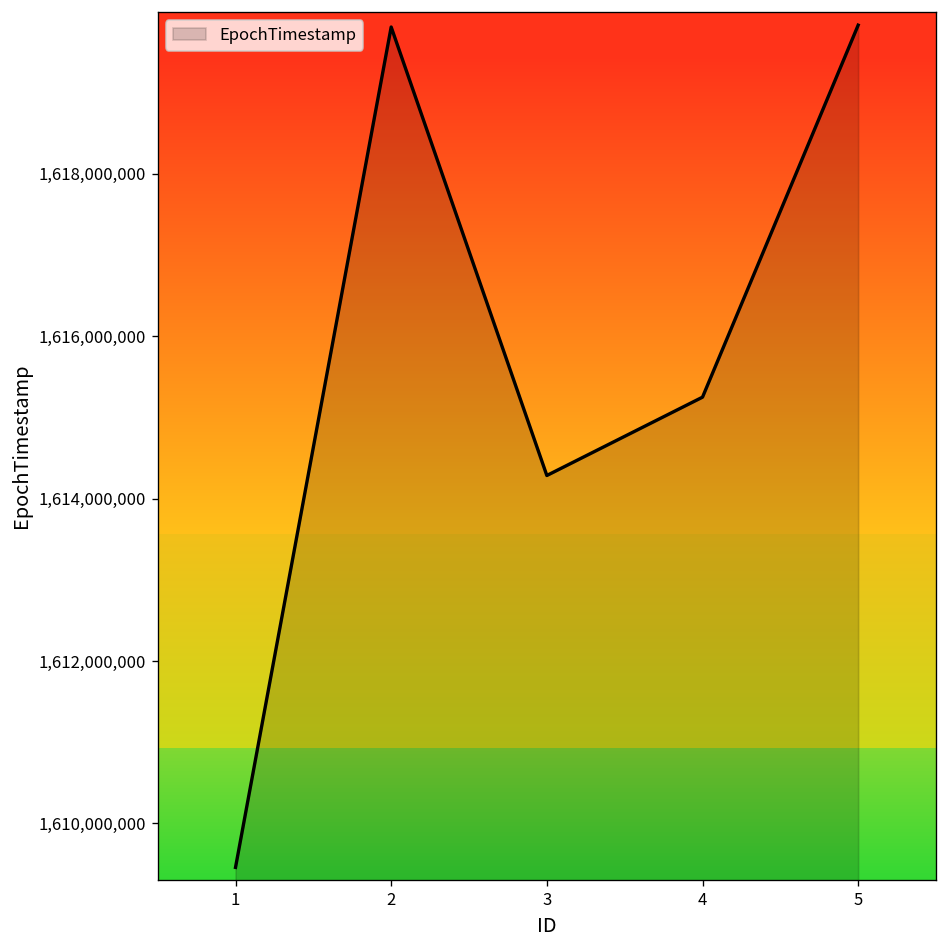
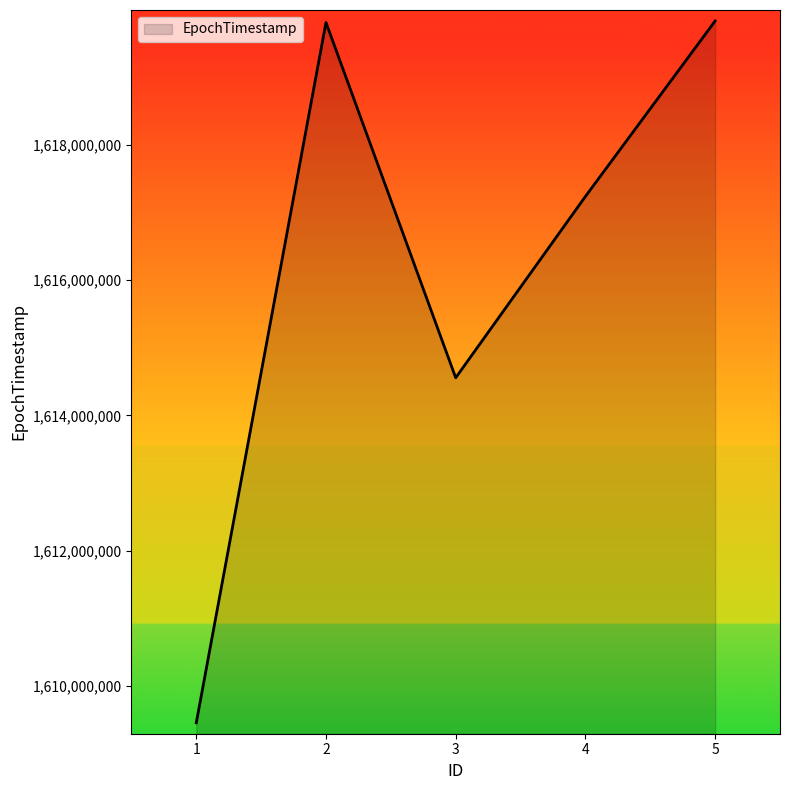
  {
    "1": "1,609,500,000",
    "2": "1,619,800,000",
-   "3": "1,614,300,000",
-   "4": "1,615,200,000",
+   "3": "1,614,600,000",
+   "4": "1,617,200,000",
    "5": "1,619,800,000"
  }
